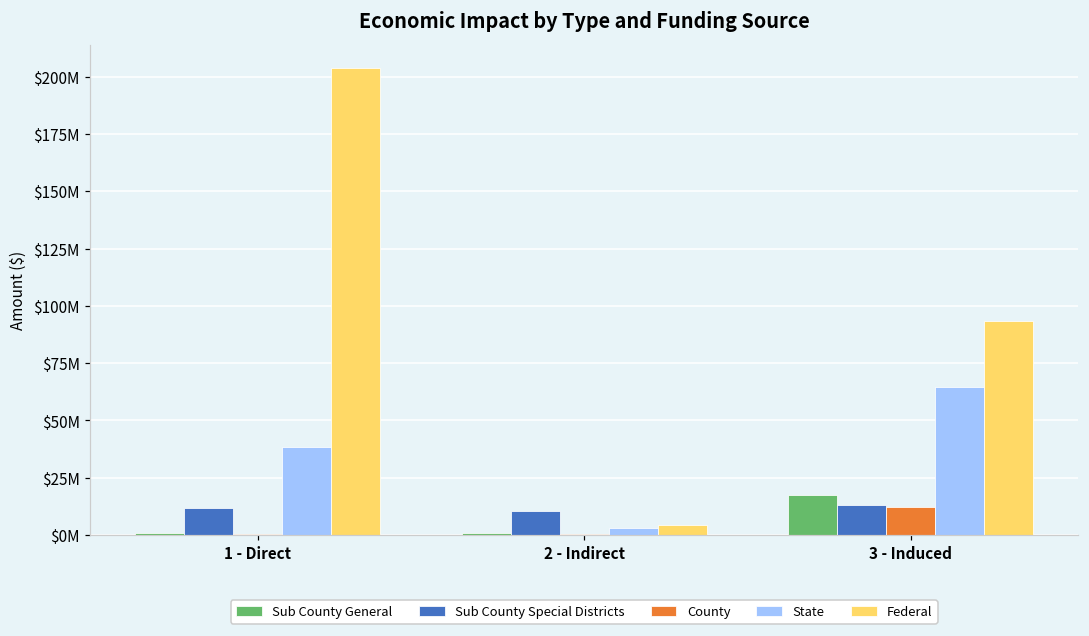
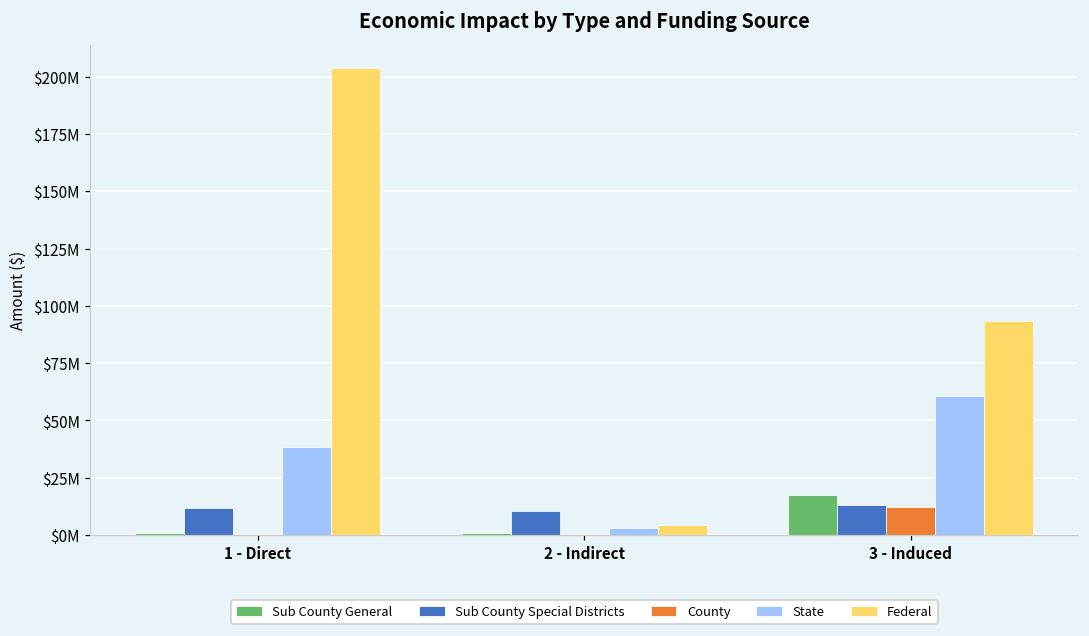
  {
    "Sub County General": {
      "3 - Induced": "$17000000"
    },
    "Sub County Special Districts": {
      "1 - Direct": "$12000000",
      "2 - Indirect": "$10000000",
      "3 - Induced": "$13000000"
    },
    "County": {
      "3 - Induced": "$12000000"
    },
    "State": {
      "1 - Direct": "$38000000",
      "2 - Indirect": "$3000000",
-     "3 - Induced": "$65000000"
+     "3 - Induced": "$61000000"
    },
    "Federal": {
      "1 - Direct": "$204000000",
      "2 - Indirect": "$4000000",
      "3 - Induced": "$94000000"
    }
  }
